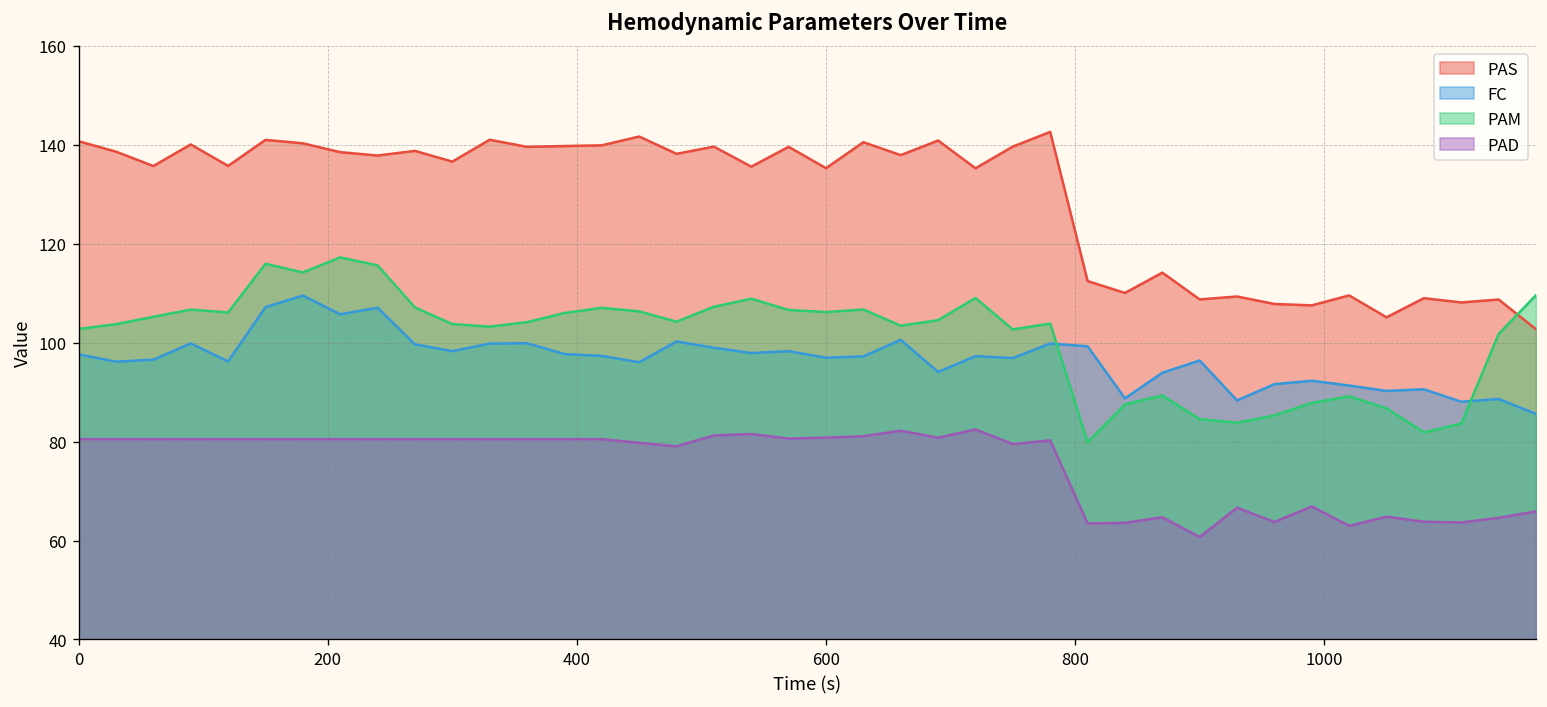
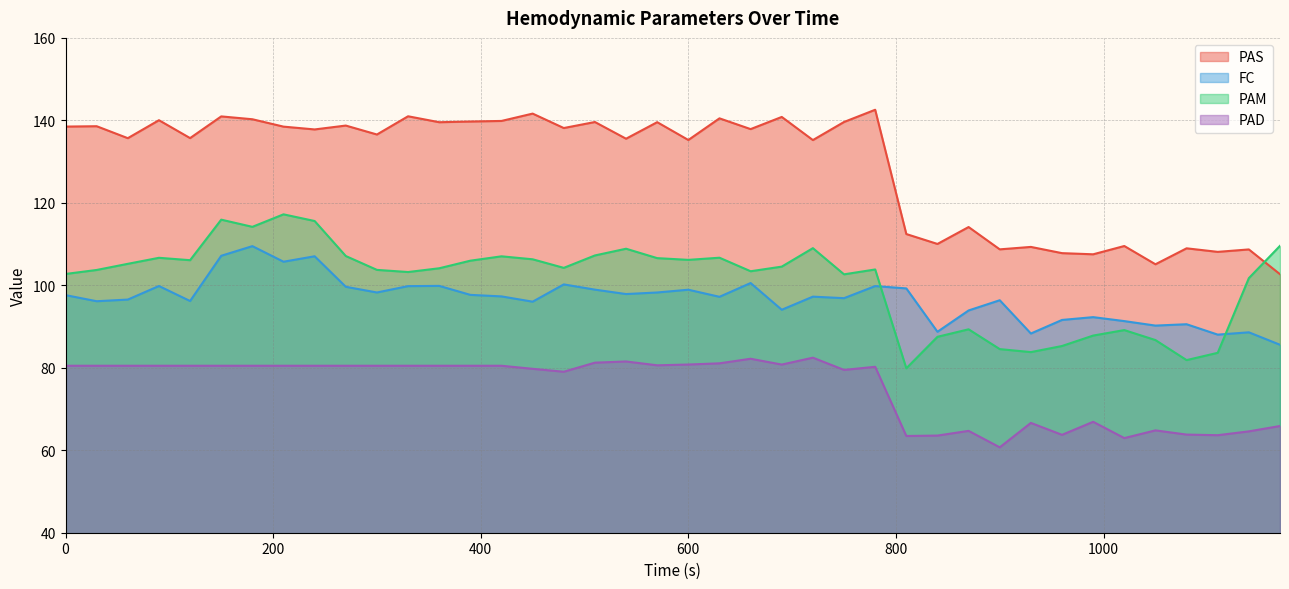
  {
    "PAS": {
-     "0": 141,
+     "0": 138,
      "600": 135
    },
    "FC": {
      "0": 98,
-     "600": 97
+     "600": 99
    },
    "PAM": {
      "0": 103,
      "600": 106
    },
    "PAD": {
      "0": 80,
      "600": 81
    }
  }
